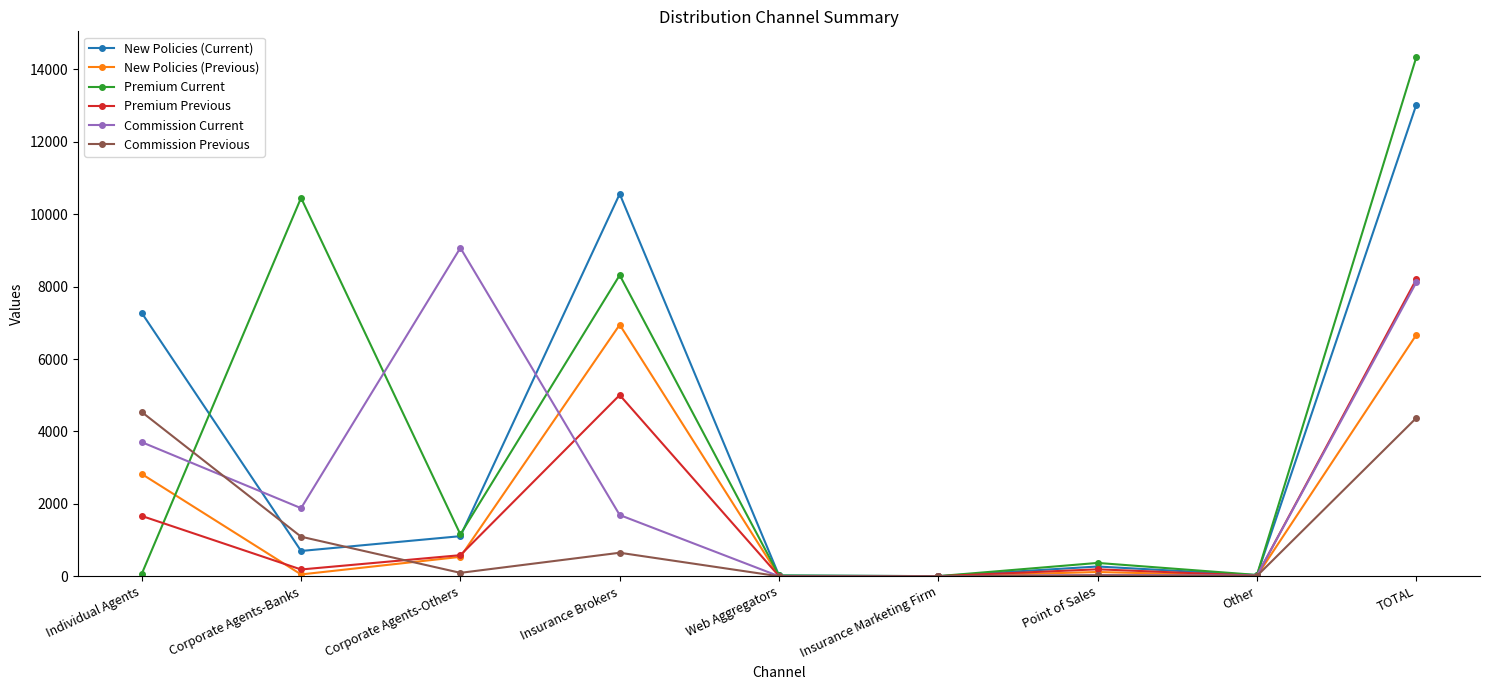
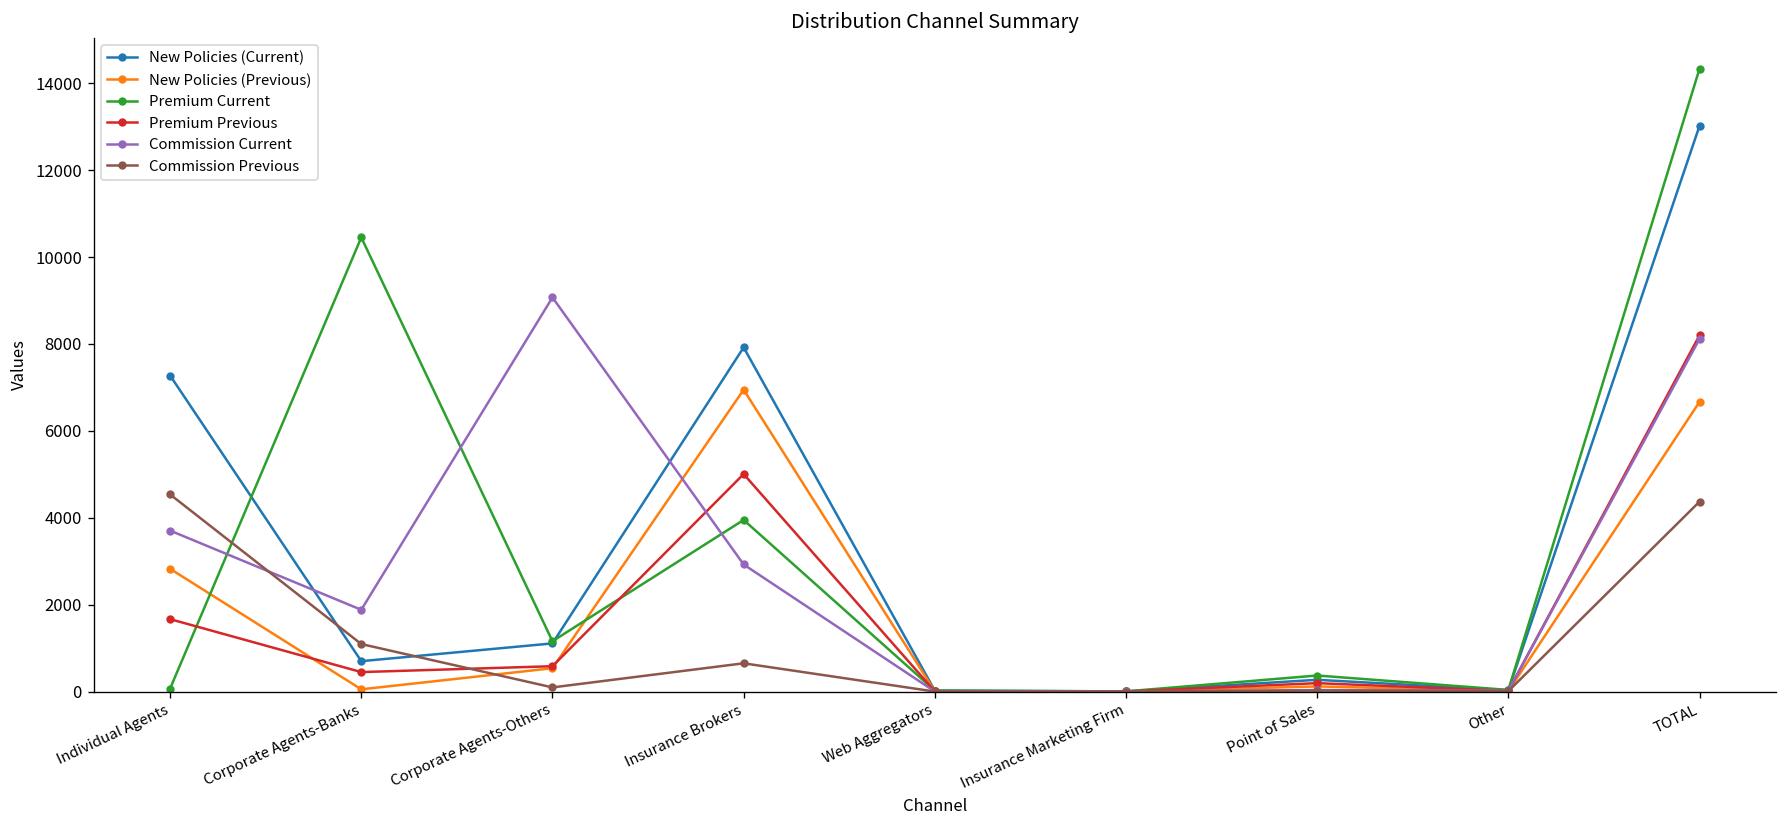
  {
    "New Policies (Current)": {
      "Individual Agents": 7300,
      "Corporate Agents-Banks": 700,
-     "Insurance Brokers": 10600,
+     "Insurance Brokers": 7900,
      "Point of Sales": 300,
      "TOTAL": 13000
    },
    "New Policies (Previous)": {
      "Individual Agents": 2800,
      "Corporate Agents-Banks": 100,
      "Insurance Brokers": 6900,
      "Point of Sales": 100,
      "TOTAL": 6700
    },
    "Premium Current": {
      "Individual Agents": 100,
      "Corporate Agents-Banks": 10500,
-     "Insurance Brokers": 8300,
+     "Insurance Brokers": 3900,
      "Point of Sales": 400,
      "TOTAL": 14300
    },
    "Premium Previous": {
      "Individual Agents": 1700,
-     "Corporate Agents-Banks": 200,
+     "Corporate Agents-Banks": 400,
      "Insurance Brokers": 5000,
      "Point of Sales": 200,
      "TOTAL": 8200
    },
    "Commission Current": {
      "Individual Agents": 3700,
      "Corporate Agents-Banks": 1900,
      "Corporate Agents-Others": 9100,
-     "Insurance Brokers": 1700,
+     "Insurance Brokers": 2900,
      "TOTAL": 8100
    },
    "Commission Previous": {
      "Individual Agents": 4500,
      "Corporate Agents-Banks": 1100,
      "Corporate Agents-Others": 100,
      "Insurance Brokers": 700,
      "TOTAL": 4400
    }
  }
